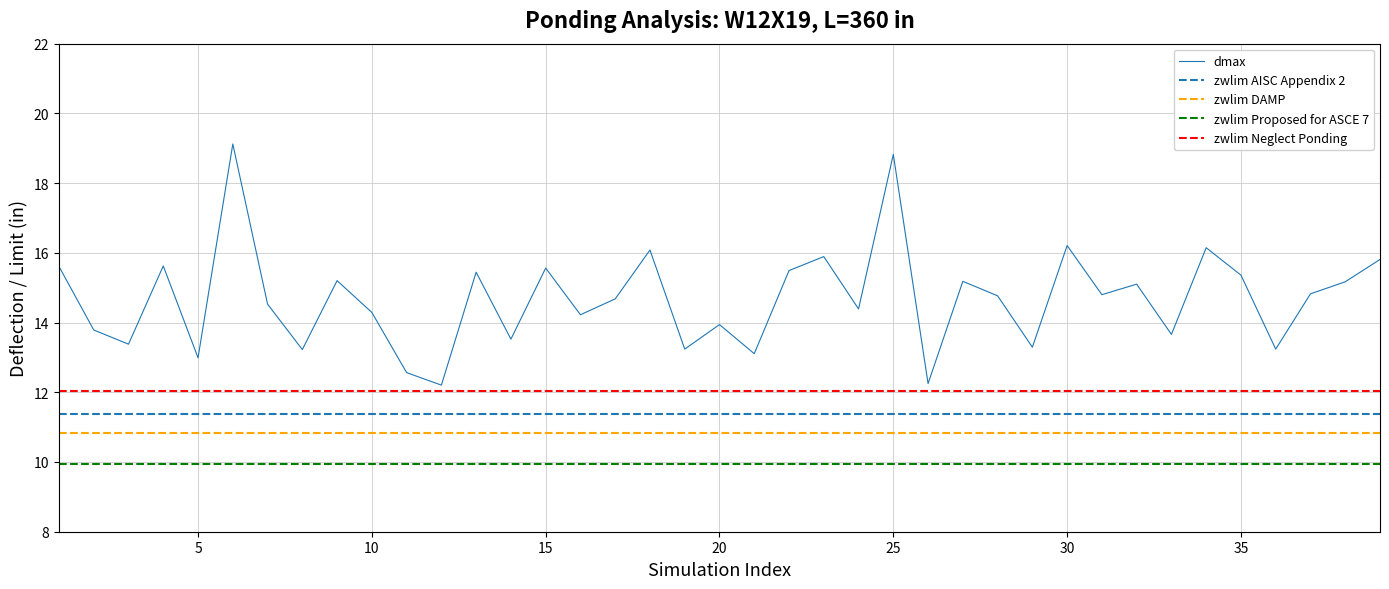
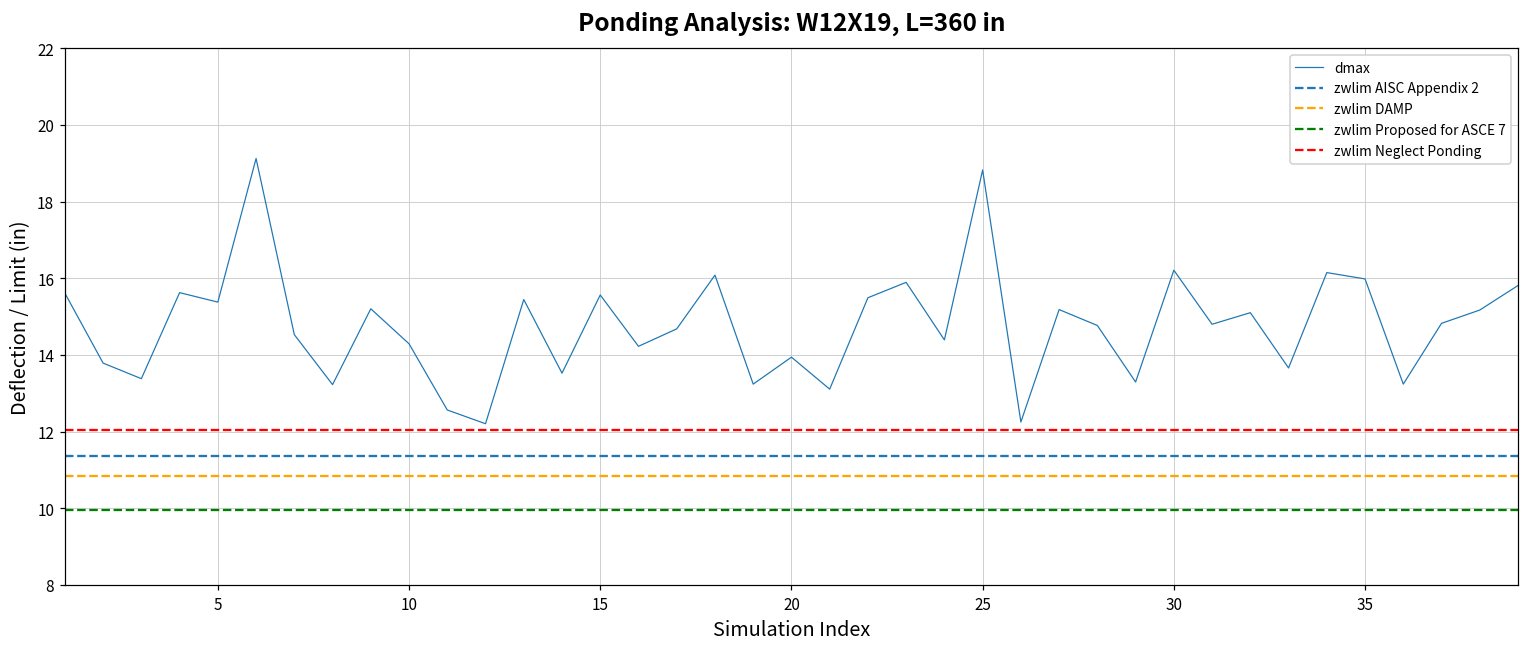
  {
-   "5": 13.0,
+   "5": 15.4,
    "10": 14.3,
    "15": 15.6,
    "20": 13.9,
    "25": 18.8,
    "30": 16.2,
-   "35": 15.4
+   "35": 16.0
  }
